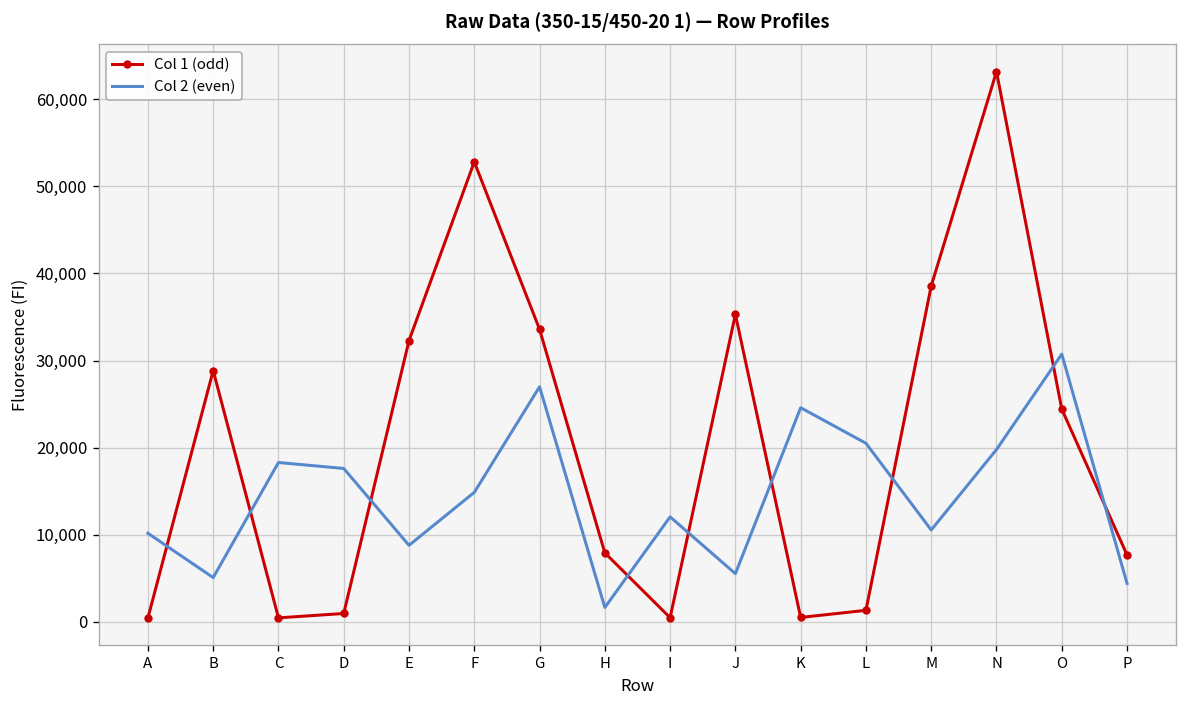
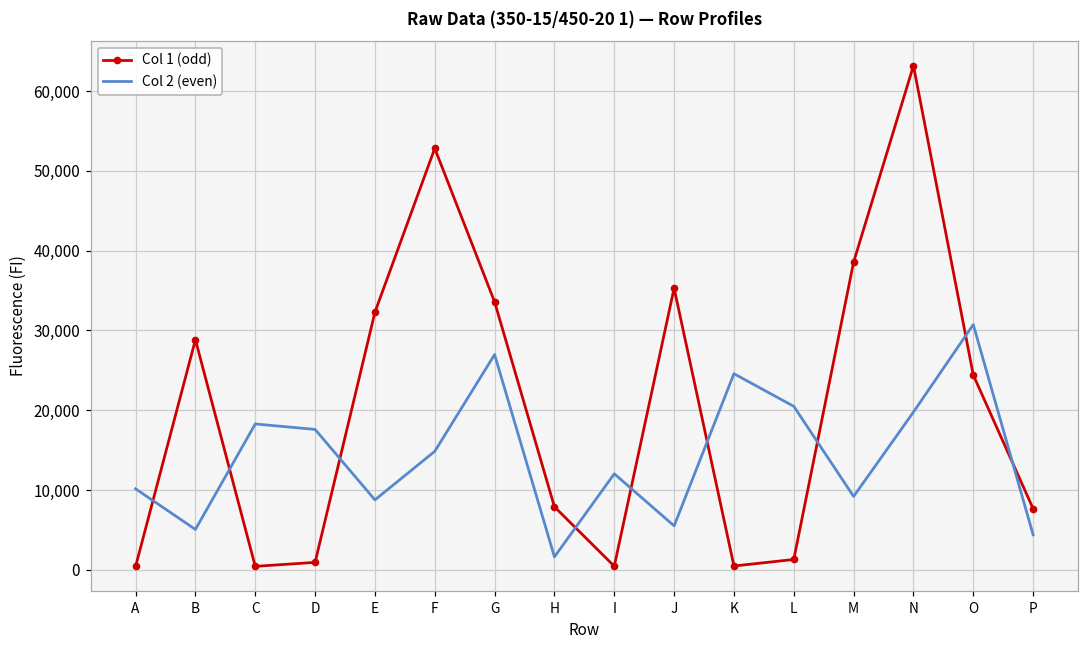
  {
    "Col 1 (odd)": {
      "A": "0",
      "B": "29,000",
      "C": "0",
      "D": "1,000",
      "E": "32,000",
      "F": "53,000",
      "G": "34,000",
      "H": "8,000",
      "I": "0",
      "J": "35,000",
      "K": "0",
      "L": "1,000",
      "M": "39,000",
      "N": "63,000",
      "O": "24,000",
      "P": "8,000"
    },
    "Col 2 (even)": {
      "A": "10,000",
      "B": "5,000",
      "C": "18,000",
      "D": "18,000",
      "E": "9,000",
      "F": "15,000",
      "G": "27,000",
      "H": "2,000",
      "I": "12,000",
      "J": "6,000",
      "K": "25,000",
      "L": "20,000",
-     "M": "11,000",
+     "M": "9,000",
      "N": "20,000",
      "O": "31,000",
      "P": "4,000"
    }
  }
